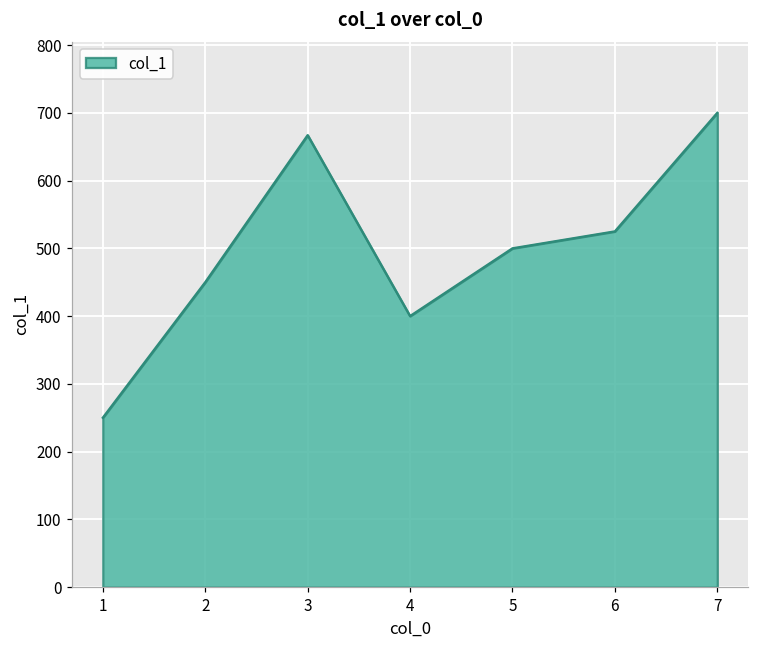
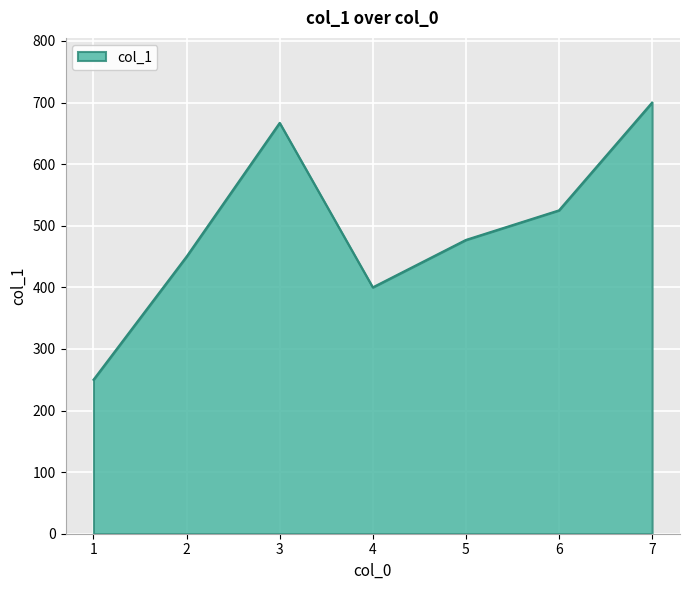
  {
    "1": 250,
    "2": 450,
    "3": 670,
    "4": 400,
-   "5": 500,
+   "5": 480,
    "6": 530,
    "7": 700
  }
